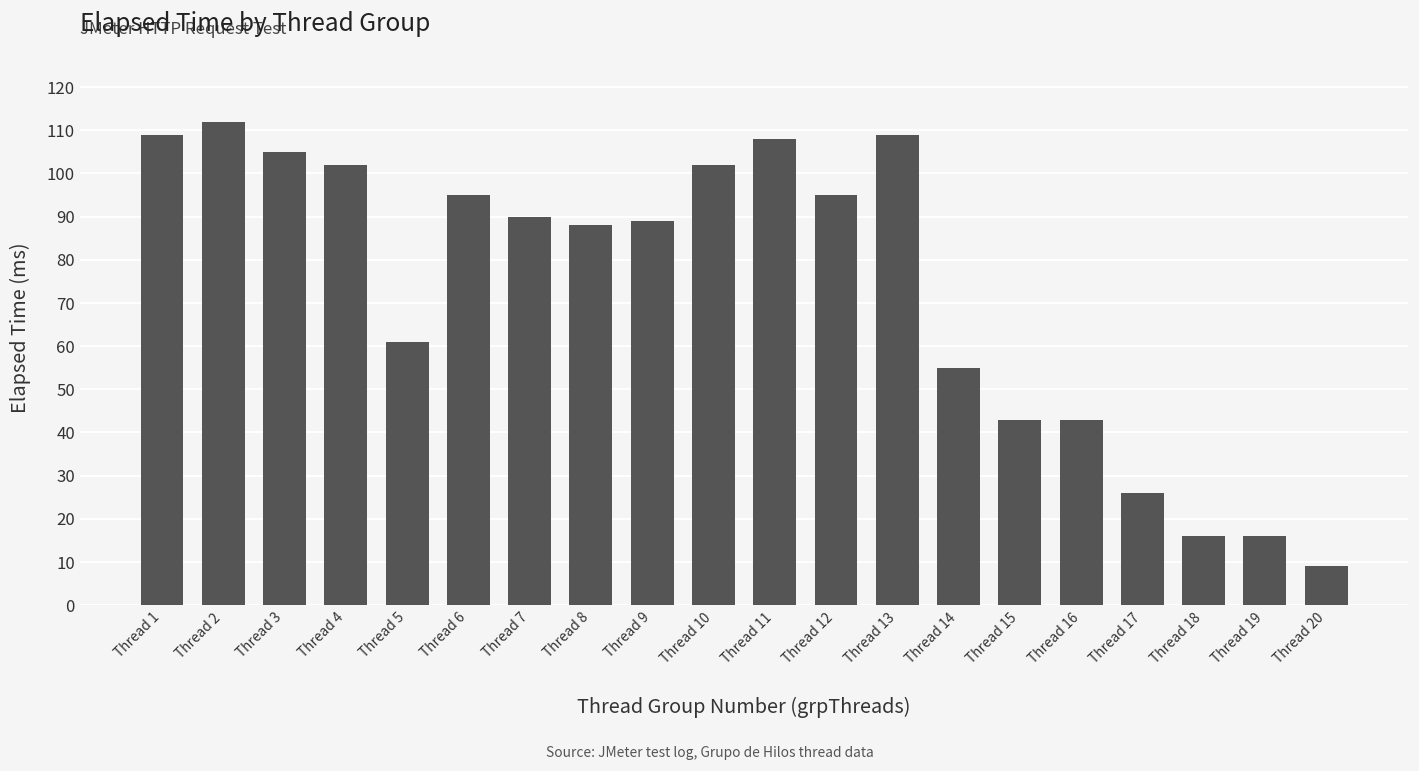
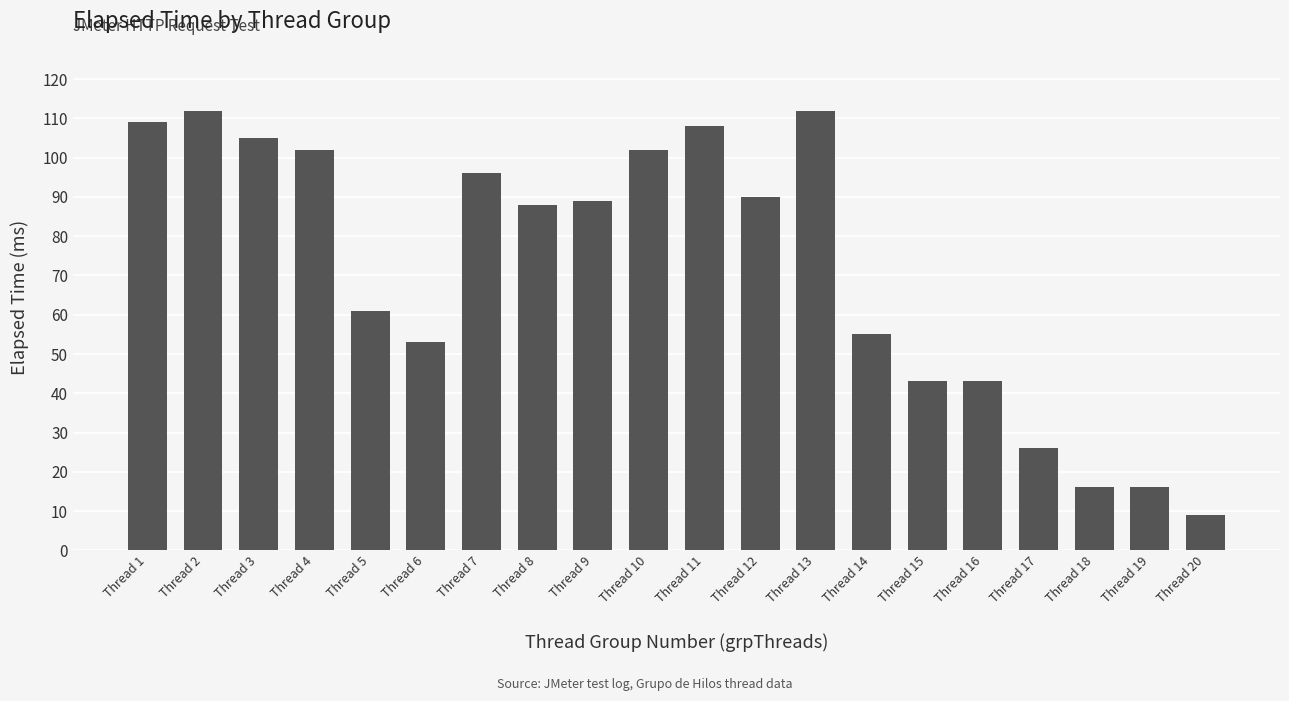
  {
    "Thread 1": 109,
    "Thread 2": 112,
    "Thread 3": 105,
    "Thread 4": 102,
    "Thread 5": 61,
-   "Thread 6": 95,
-   "Thread 7": 90,
+   "Thread 6": 53,
+   "Thread 7": 96,
    "Thread 8": 88,
    "Thread 9": 89,
    "Thread 10": 102,
    "Thread 11": 108,
-   "Thread 12": 95,
-   "Thread 13": 109,
+   "Thread 12": 90,
+   "Thread 13": 112,
    "Thread 14": 55,
    "Thread 15": 43,
    "Thread 16": 43,
    "Thread 17": 26,
    "Thread 18": 16,
    "Thread 19": 16,
    "Thread 20": 9
  }
